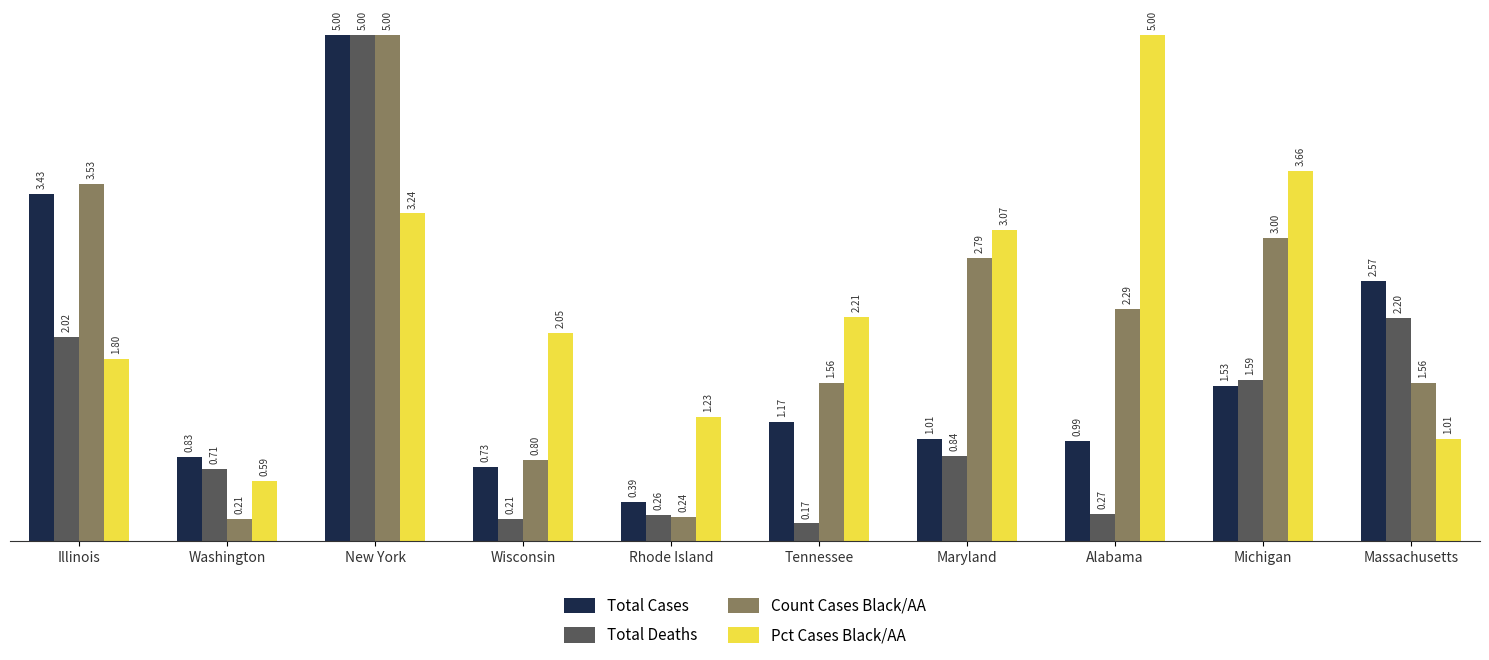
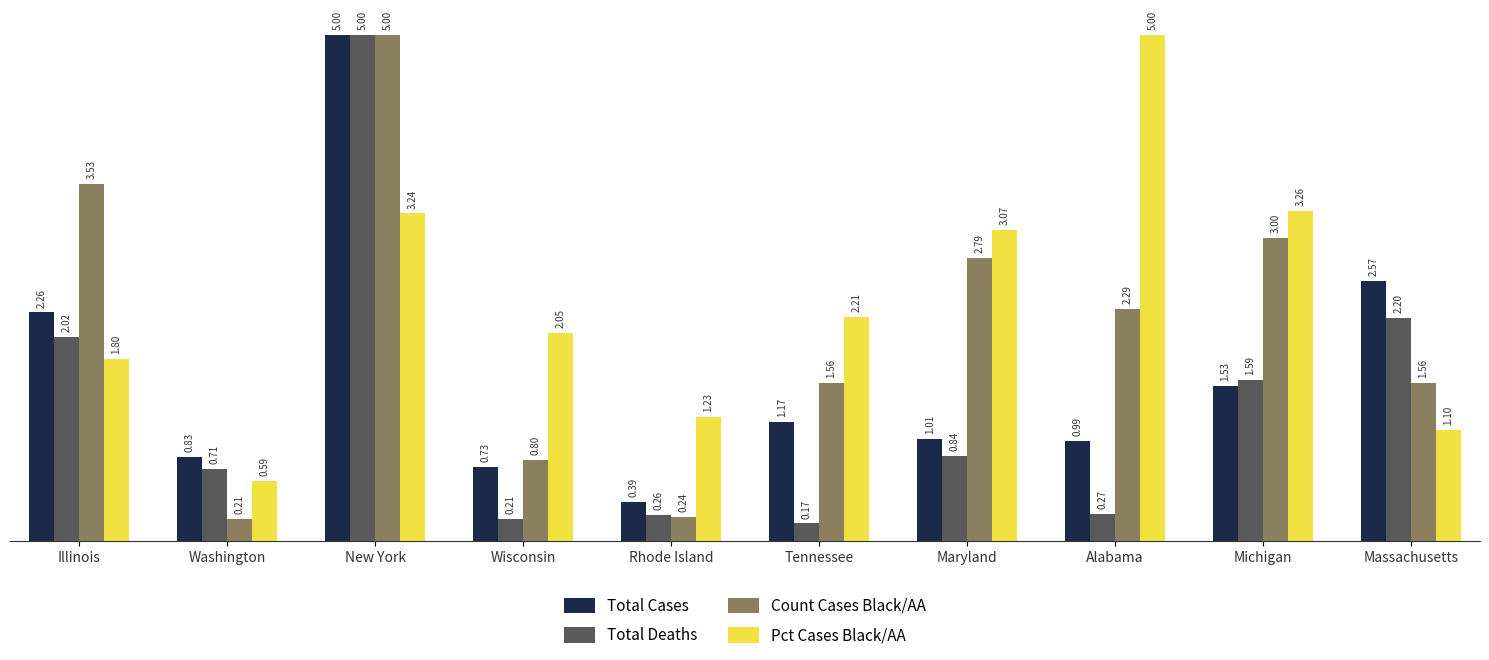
  {
    "Total Cases": {
-     "Illinois": 3.43,
+     "Illinois": 2.26,
      "Washington": 0.83,
      "New York": 5.00,
      "Wisconsin": 0.73,
      "Rhode Island": 0.39,
      "Tennessee": 1.17,
      "Maryland": 1.01,
      "Alabama": 0.99,
      "Michigan": 1.53,
      "Massachusetts": 2.57
    },
    "Total Deaths": {
      "Illinois": 2.02,
      "Washington": 0.71,
      "New York": 5.00,
      "Wisconsin": 0.21,
      "Rhode Island": 0.26,
      "Tennessee": 0.17,
      "Maryland": 0.84,
      "Alabama": 0.27,
      "Michigan": 1.59,
      "Massachusetts": 2.20
    },
    "Count Cases Black/AA": {
      "Illinois": 3.53,
      "Washington": 0.21,
      "New York": 5.00,
      "Wisconsin": 0.80,
      "Rhode Island": 0.24,
      "Tennessee": 1.56,
      "Maryland": 2.79,
      "Alabama": 2.29,
      "Michigan": 3.00,
      "Massachusetts": 1.56
    },
    "Pct Cases Black/AA": {
      "Illinois": 1.80,
      "Washington": 0.59,
      "New York": 3.24,
      "Wisconsin": 2.05,
      "Rhode Island": 1.23,
      "Tennessee": 2.21,
      "Maryland": 3.07,
      "Alabama": 5.00,
-     "Michigan": 3.66,
-     "Massachusetts": 1.01
+     "Michigan": 3.26,
+     "Massachusetts": 1.10
    }
  }
